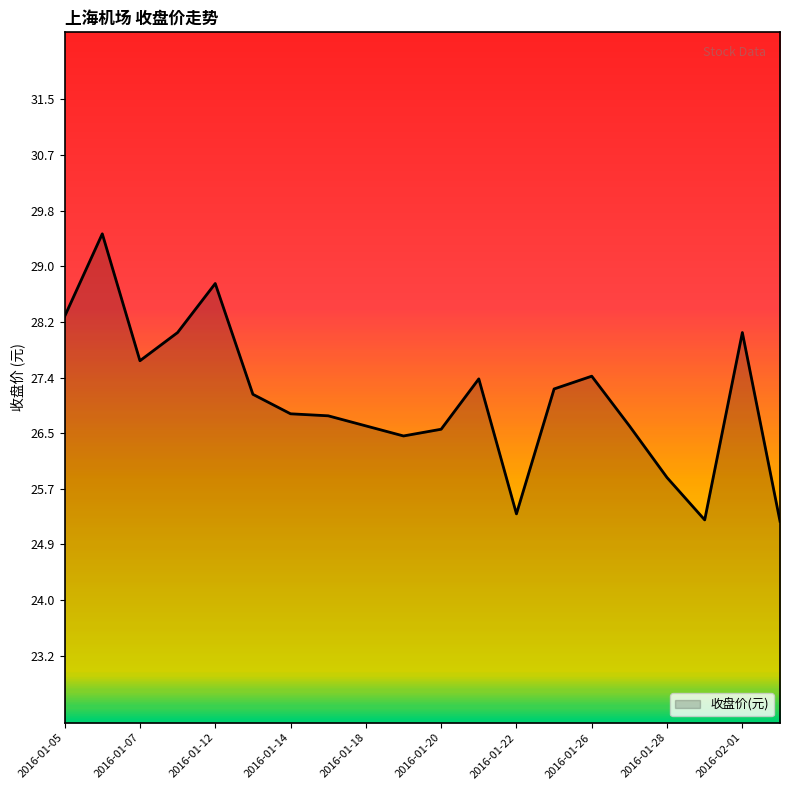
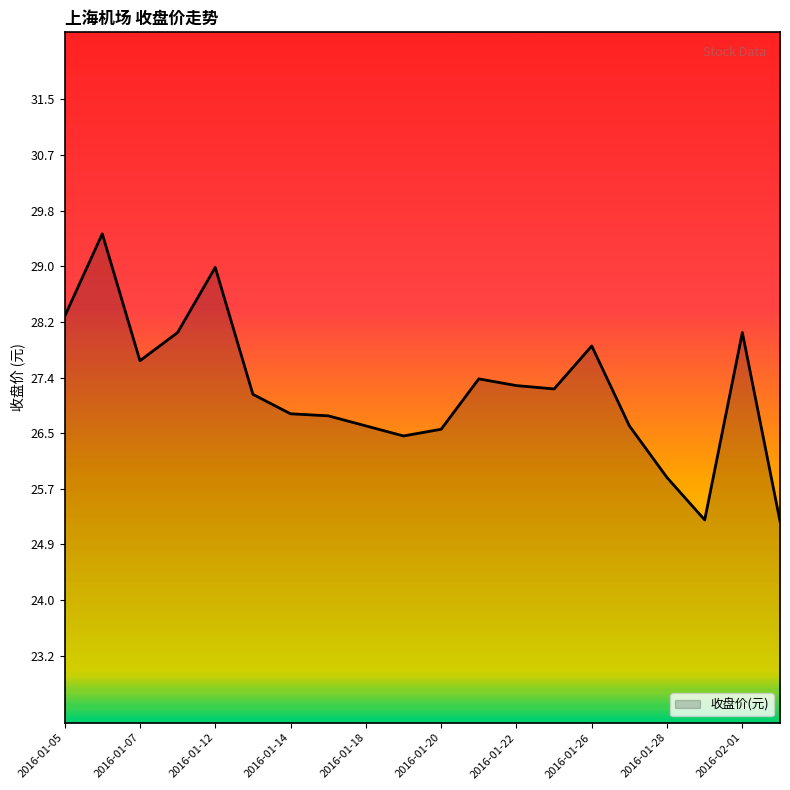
  {
    "2016-01-05": 28.3,
    "2016-01-07": 27.6,
-   "2016-01-12": 28.8,
+   "2016-01-12": 29.0,
    "2016-01-14": 26.8,
    "2016-01-18": 26.6,
    "2016-01-20": 26.6,
-   "2016-01-22": 25.3,
-   "2016-01-26": 27.4,
+   "2016-01-22": 27.2,
+   "2016-01-26": 27.8,
    "2016-01-28": 25.9,
    "2016-02-01": 28.0
  }
